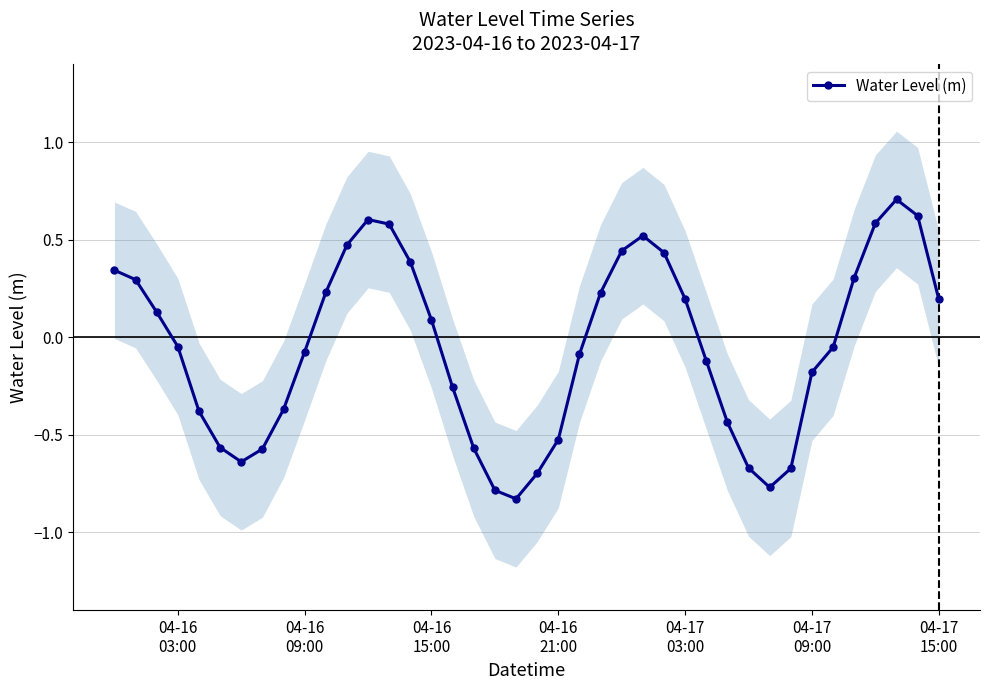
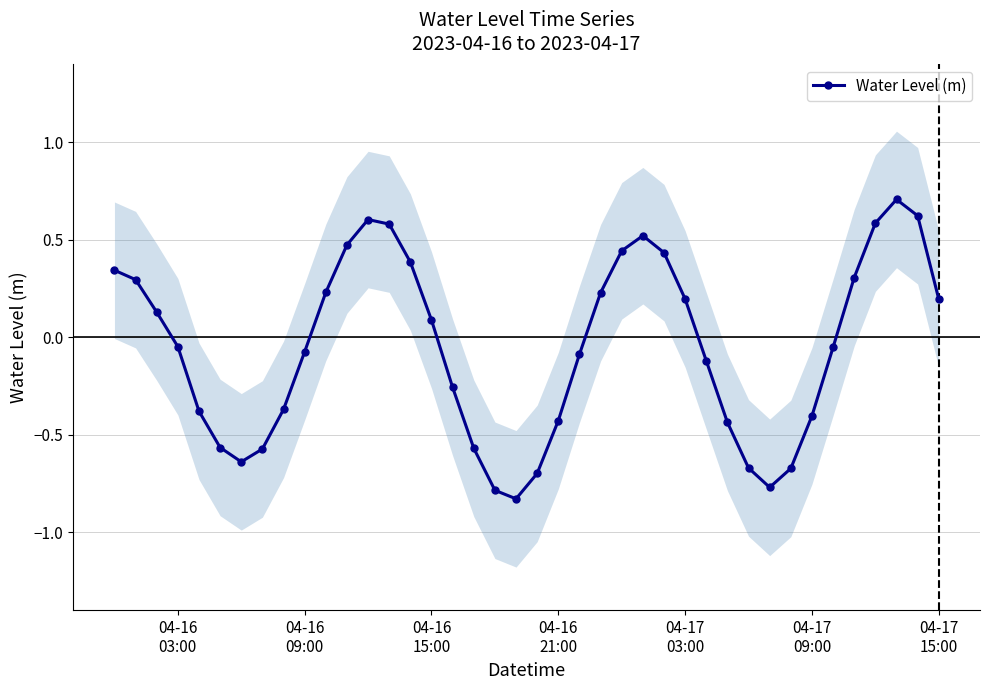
  {
    "Water Level (m)": {
      "04-16 03:00": -0.05,
      "04-16 09:00": -0.07,
      "04-16 15:00": 0.09,
-     "04-16 21:00": -0.53,
+     "04-16 21:00": -0.43,
      "04-17 03:00": 0.20,
-     "04-17 09:00": -0.18,
+     "04-17 09:00": -0.40,
      "04-17 15:00": 0.19
    }
  }
